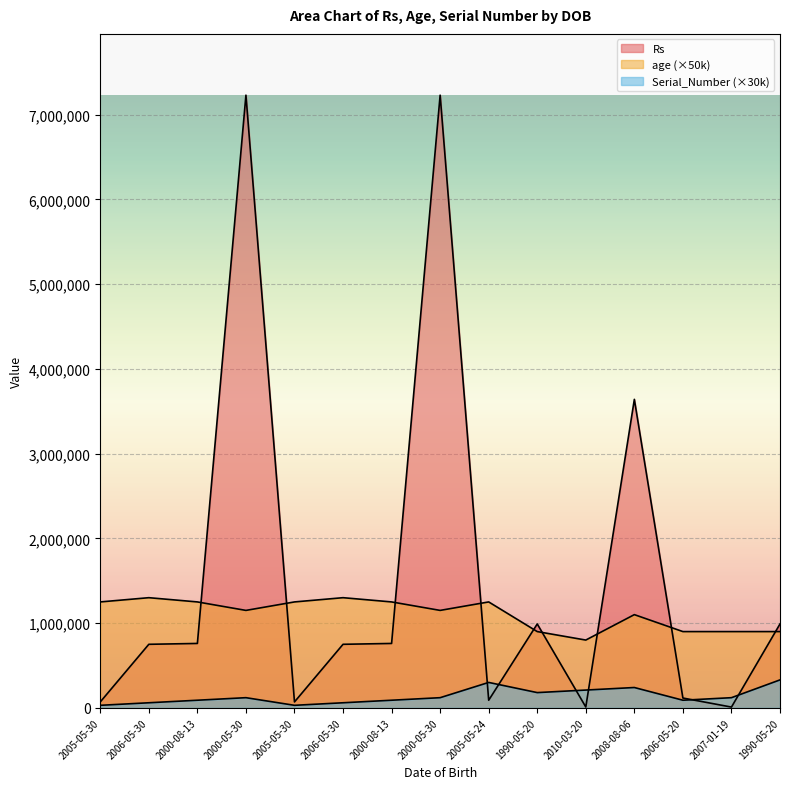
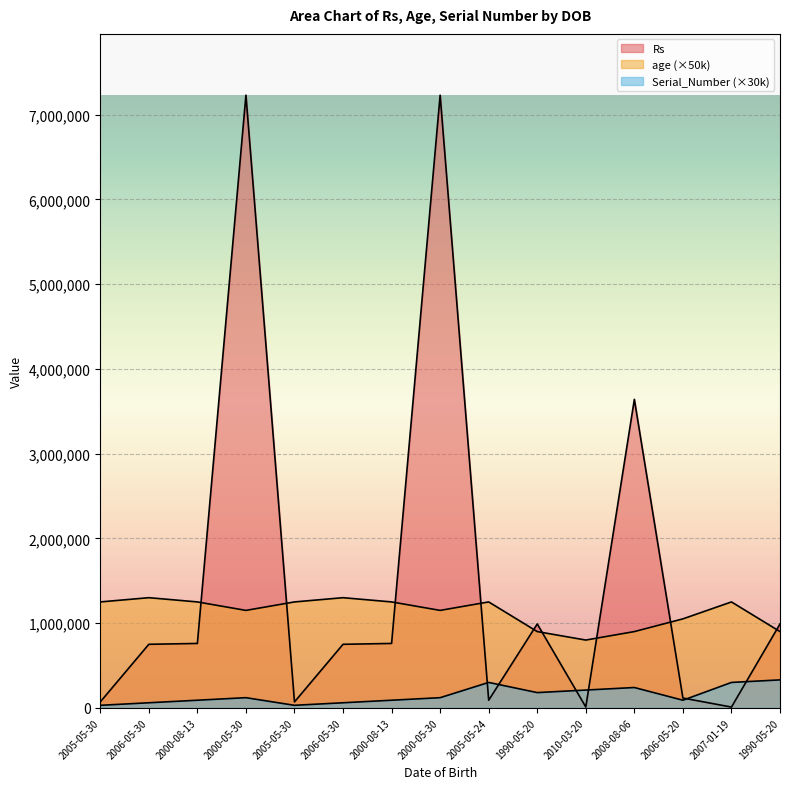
  {
    "Rs": {
      "2005-05-24": "100,000",
      "2010-03-20": "0",
      "2008-08-06": "3,600,000",
      "2007-01-19": "0"
    },
    "age (×50k)": {
      "2005-05-24": "1,300,000",
      "2010-03-20": "800,000",
-     "2008-08-06": "1,100,000",
-     "2006-05-20": "900,000",
-     "2007-01-19": "900,000"
+     "2008-08-06": "900,000",
+     "2006-05-20": "1,100,000",
+     "2007-01-19": "1,300,000"
    },
    "Serial_Number (×30k)": {
      "2005-05-24": "300,000",
      "2010-03-20": "200,000",
      "2008-08-06": "200,000",
-     "2007-01-19": "100,000"
+     "2007-01-19": "300,000"
    }
  }
